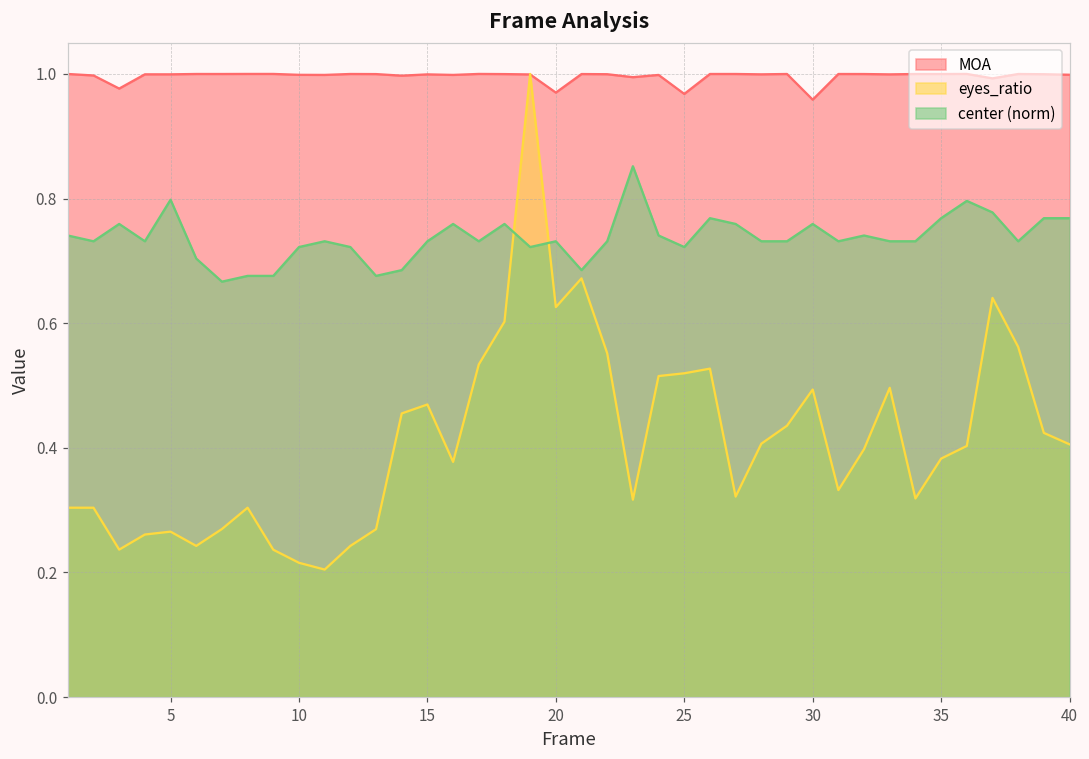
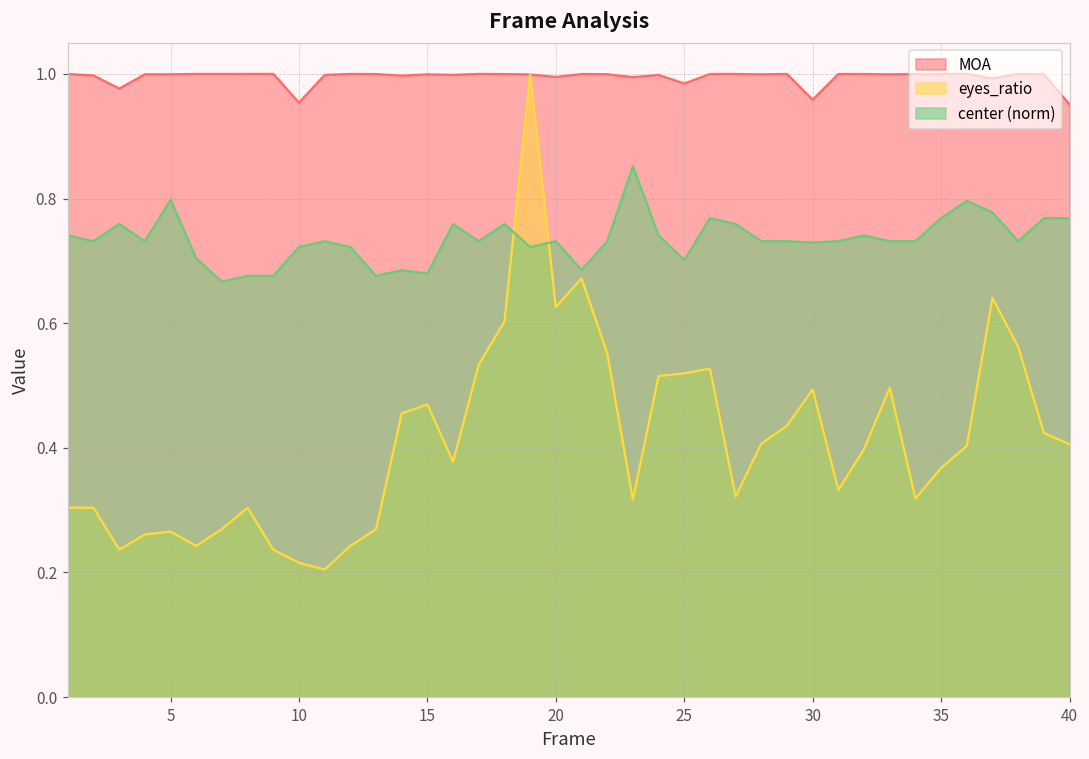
  {
    "MOA": {
      "5": 1.00,
-     "10": 1.00,
+     "10": 0.95,
      "15": 1.00,
-     "20": 0.97,
-     "25": 0.97,
+     "20": 1.00,
+     "25": 0.98,
      "30": 0.96,
-     "40": 1.00
+     "40": 0.95
    },
    "eyes_ratio": {
      "5": 0.27,
      "10": 0.22,
      "15": 0.47,
      "20": 0.63,
      "25": 0.52,
      "30": 0.49,
-     "35": 0.38,
+     "35": 0.37,
      "40": 0.41
    },
    "center (norm)": {
      "5": 0.80,
      "10": 0.72,
-     "15": 0.73,
+     "15": 0.68,
      "20": 0.73,
-     "25": 0.72,
-     "30": 0.76,
+     "25": 0.70,
+     "30": 0.73,
      "35": 0.77,
      "40": 0.77
    }
  }
